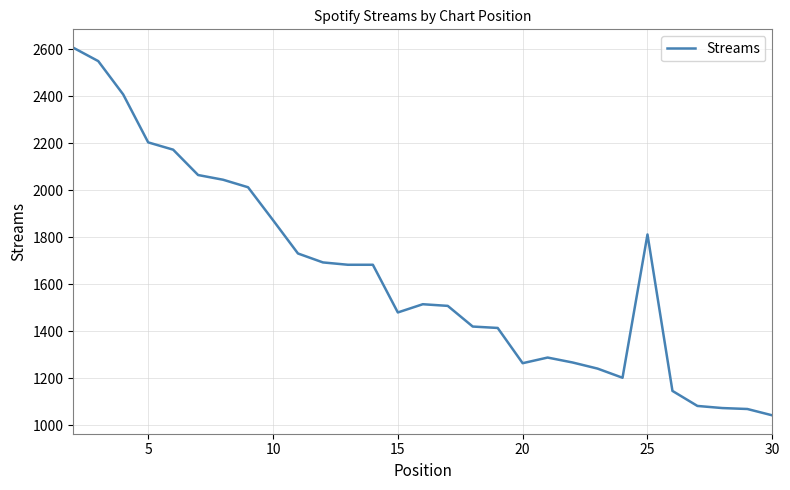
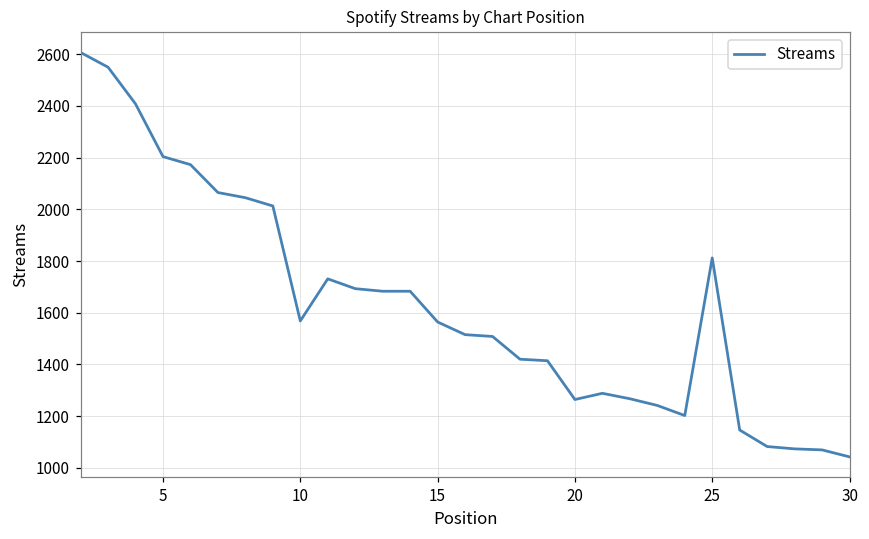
  {
    "5": 2200,
-   "10": 1870,
-   "15": 1480,
+   "10": 1570,
+   "15": 1560,
    "20": 1260,
    "25": 1810,
    "30": 1040
  }
